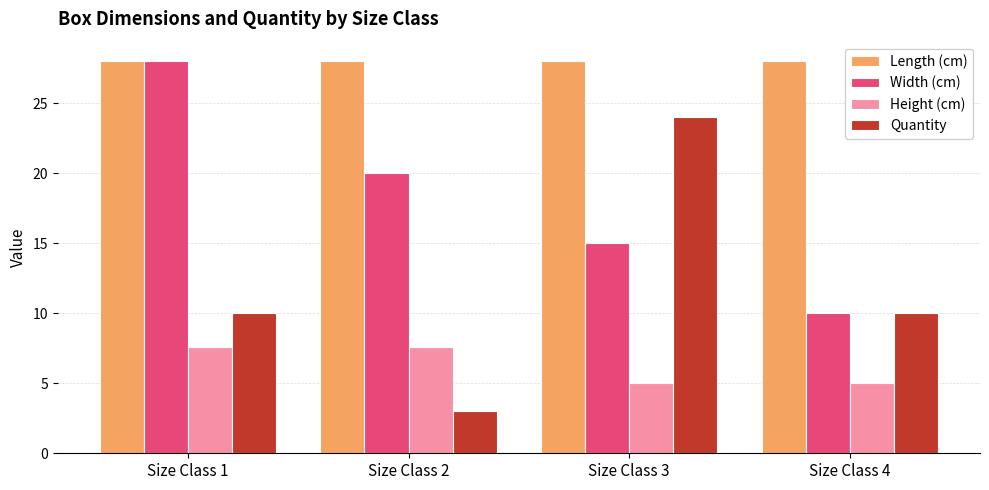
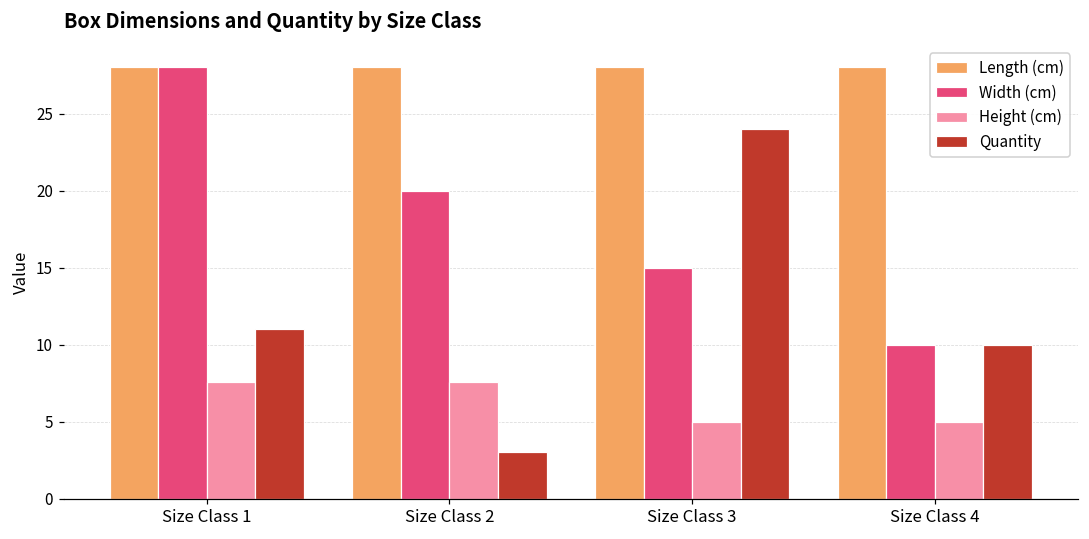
  {
    "Length (cm)": {
      "Size Class 1": 28,
      "Size Class 2": 28,
      "Size Class 3": 28,
      "Size Class 4": 28
    },
    "Width (cm)": {
      "Size Class 1": 28,
      "Size Class 2": 20,
      "Size Class 3": 15,
      "Size Class 4": 10
    },
    "Height (cm)": {
      "Size Class 1": 7.6,
      "Size Class 2": 7.6,
      "Size Class 3": 5,
      "Size Class 4": 5
    },
    "Quantity": {
-     "Size Class 1": 10,
+     "Size Class 1": 11,
      "Size Class 2": 3,
      "Size Class 3": 24,
      "Size Class 4": 10
    }
  }
